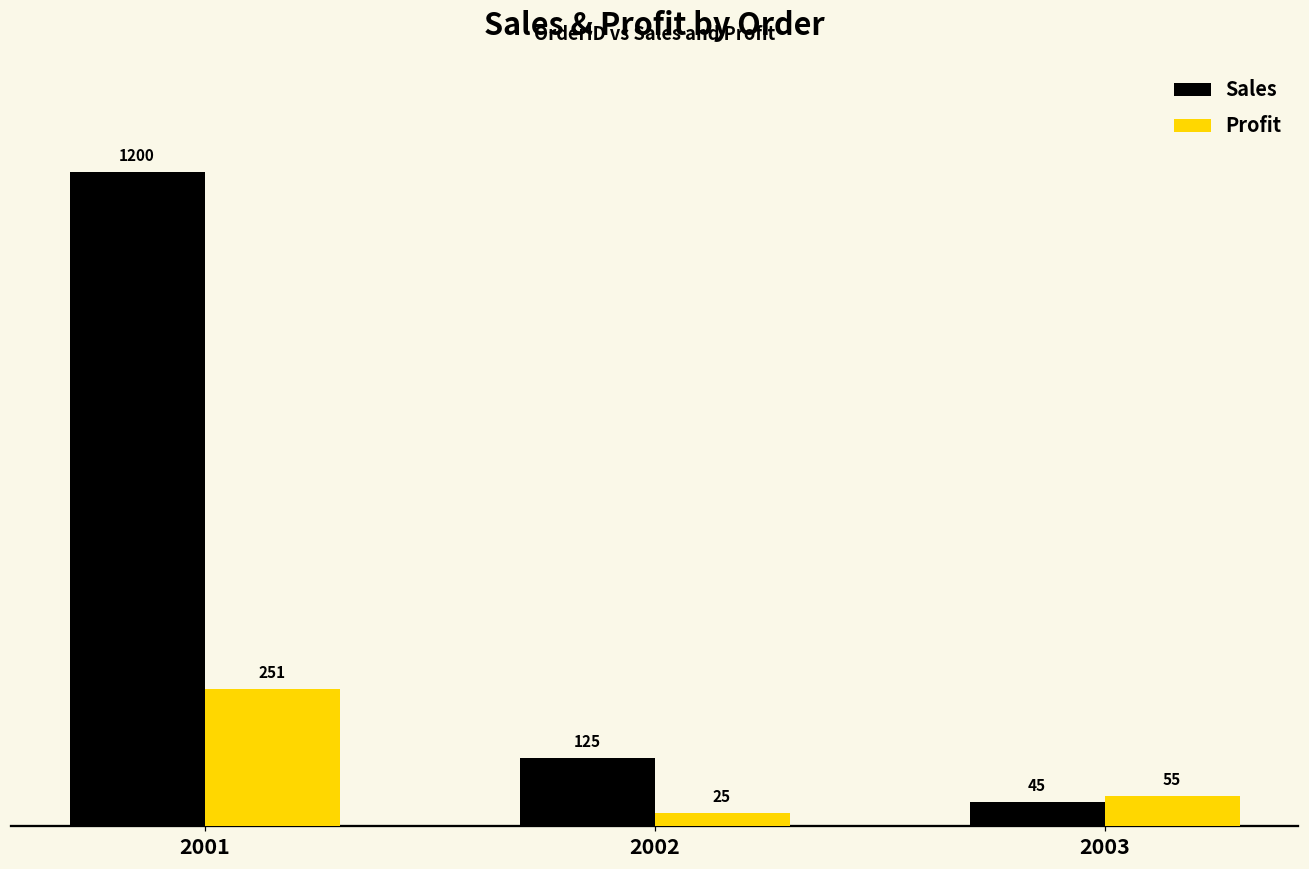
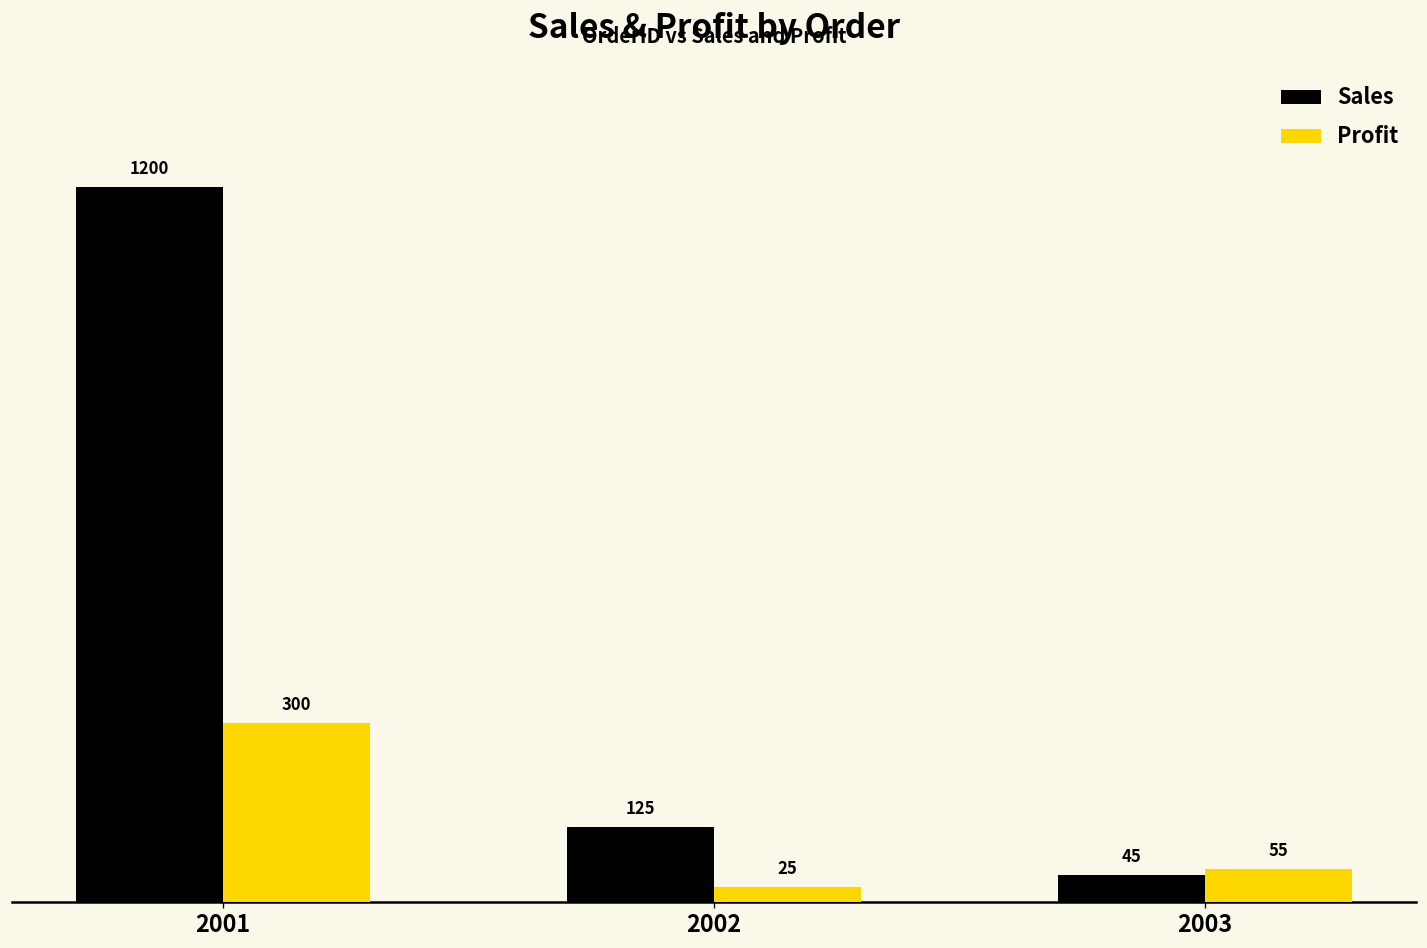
  {
    "Sales": {
      "2001": 1200,
      "2002": 125,
      "2003": 45
    },
    "Profit": {
-     "2001": 251,
+     "2001": 300,
      "2002": 25,
      "2003": 55
    }
  }
